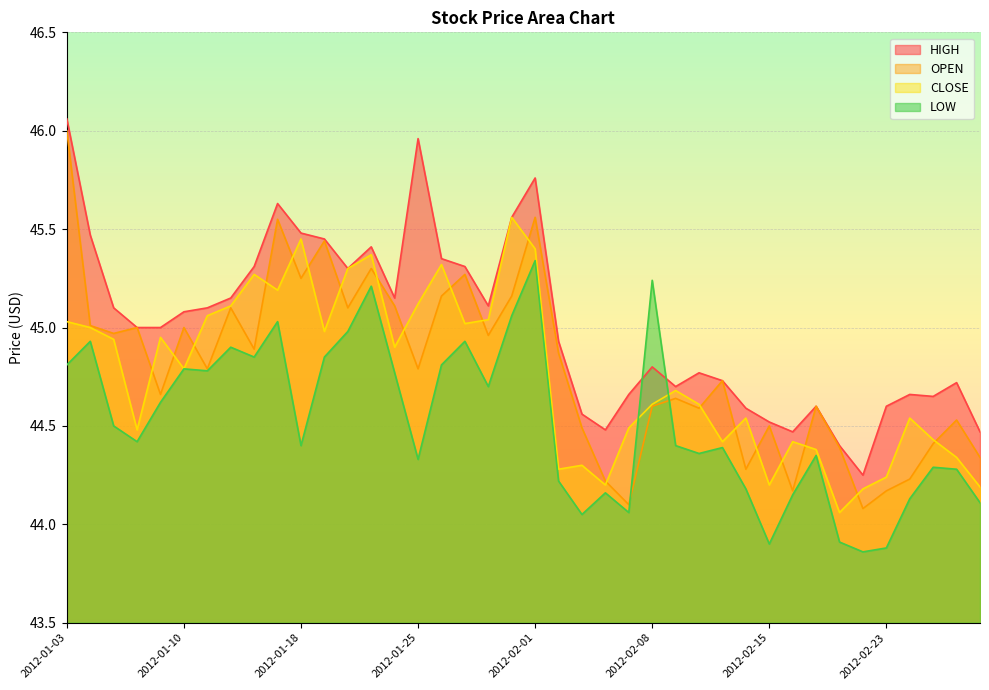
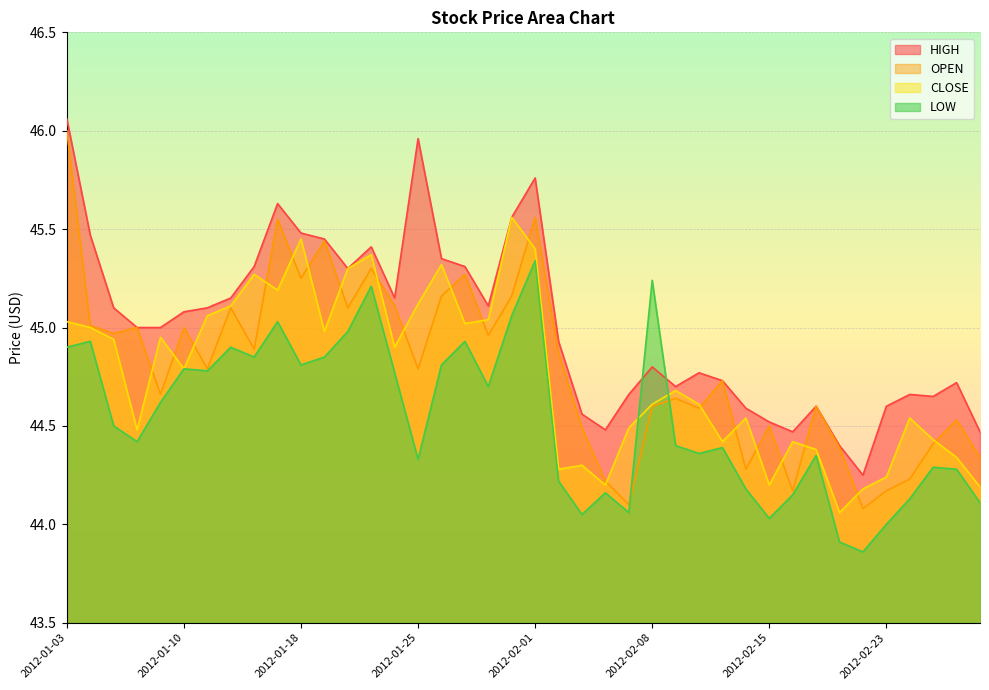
  {
    "HIGH": {
      "2012-01-03": 46.06,
      "2012-01-10": 45.08,
      "2012-01-18": 45.48,
      "2012-01-25": 45.96,
      "2012-02-01": 45.76,
      "2012-02-08": 44.80,
      "2012-02-15": 44.52,
      "2012-02-23": 44.60
    },
    "LOW": {
-     "2012-01-03": 44.81,
-     "2012-01-18": 44.40,
+     "2012-01-03": 44.90,
+     "2012-01-18": 44.81,
      "2012-01-25": 44.33,
      "2012-02-01": 45.34,
      "2012-02-08": 45.24,
-     "2012-02-15": 43.90,
-     "2012-02-23": 43.88
+     "2012-02-15": 44.03,
+     "2012-02-23": 44.00
    }
  }
